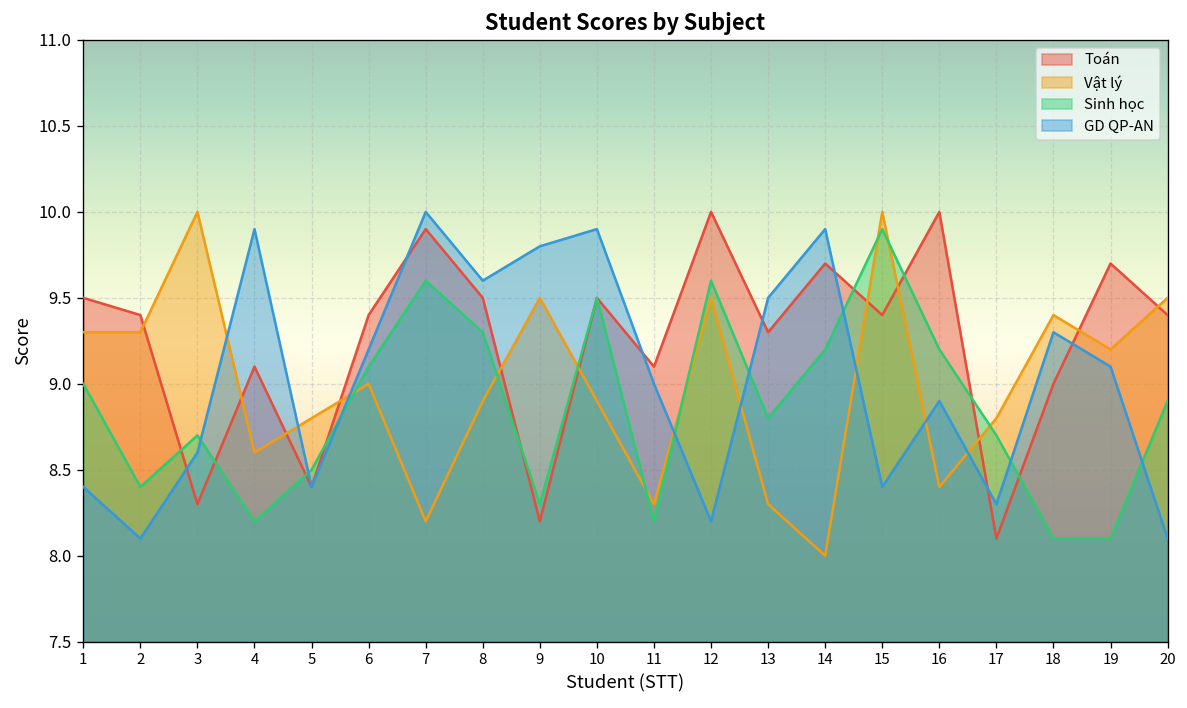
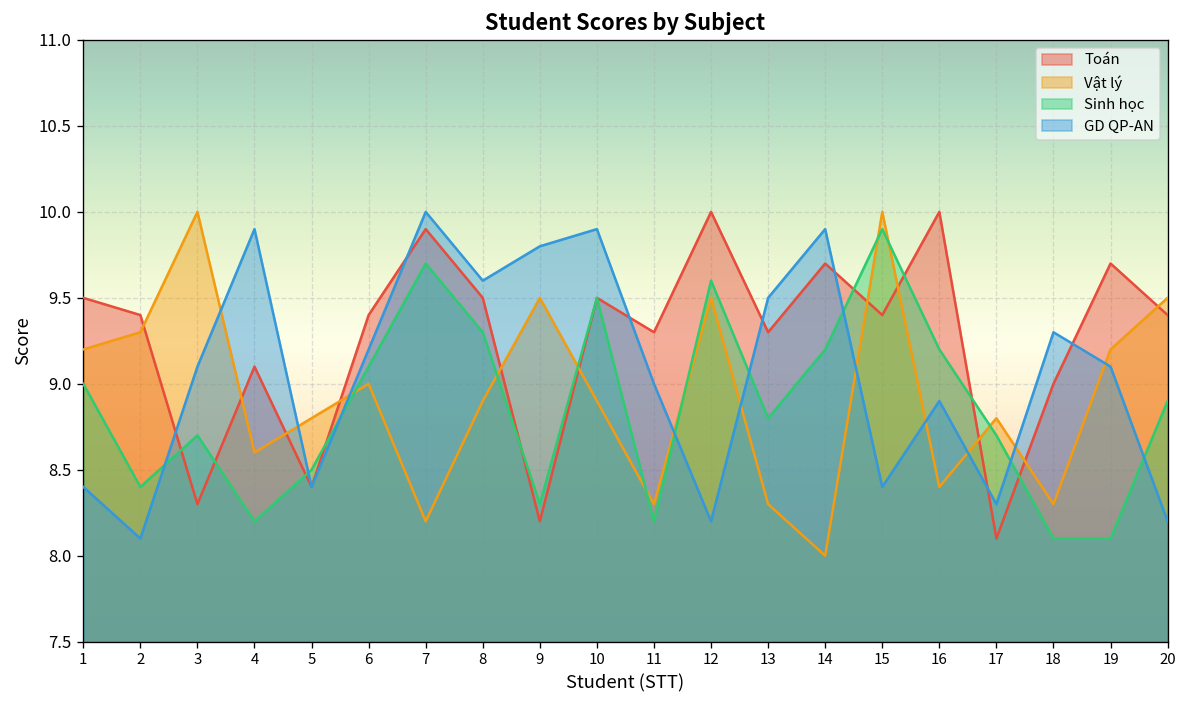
  {
    "Toán": {
      "1": 9.5,
      "2": 9.4,
      "3": 8.3,
      "4": 9.1,
      "6": 9.4,
      "7": 9.9,
      "8": 9.5,
      "9": 8.2,
-     "11": 9.1,
+     "11": 9.3,
      "12": 10.0,
      "13": 9.3,
      "14": 9.7,
      "15": 9.4,
      "16": 10.0,
      "17": 8.1,
      "18": 9.0,
      "19": 9.7,
      "20": 9.4
    },
    "Vật lý": {
-     "1": 9.3,
+     "1": 9.2,
      "2": 9.3,
      "3": 10.0,
      "4": 8.6,
      "5": 8.8,
      "6": 9.0,
      "7": 8.2,
      "8": 8.9,
      "9": 9.5,
      "10": 8.9,
      "11": 8.3,
      "12": 9.5,
      "13": 8.3,
      "14": 8.0,
      "15": 10.0,
      "16": 8.4,
      "17": 8.8,
-     "18": 9.4,
+     "18": 8.3,
      "19": 9.2,
      "20": 9.5
    },
    "Sinh học": {
      "1": 9.0,
      "2": 8.4,
      "3": 8.7,
      "4": 8.2,
      "5": 8.5,
      "6": 9.1,
-     "7": 9.6,
+     "7": 9.7,
      "8": 9.3,
      "9": 8.3,
      "11": 8.2,
      "12": 9.6,
      "13": 8.8,
      "14": 9.2,
      "15": 9.9,
      "16": 9.2,
      "17": 8.7,
      "18": 8.1,
      "19": 8.1,
      "20": 8.9
    },
    "GD QP-AN": {
      "1": 8.4,
      "2": 8.1,
-     "3": 8.6,
+     "3": 9.1,
      "4": 9.9,
      "6": 9.2,
      "7": 10.0,
      "8": 9.6,
      "9": 9.8,
      "10": 9.9,
      "11": 9.0,
      "12": 8.2,
      "13": 9.5,
      "14": 9.9,
      "15": 8.4,
      "16": 8.9,
      "17": 8.3,
      "18": 9.3,
      "19": 9.1,
-     "20": 8.1
+     "20": 8.2
    }
  }
